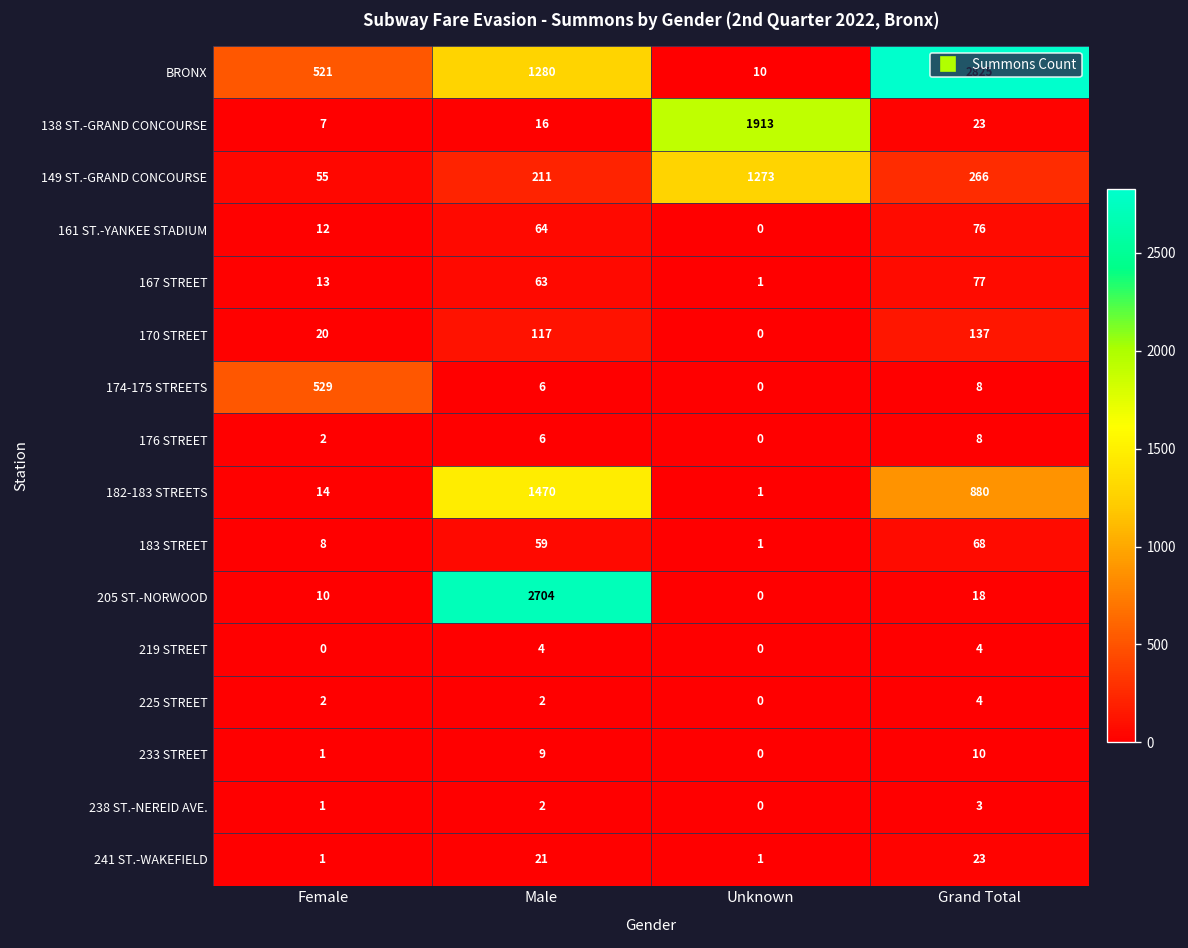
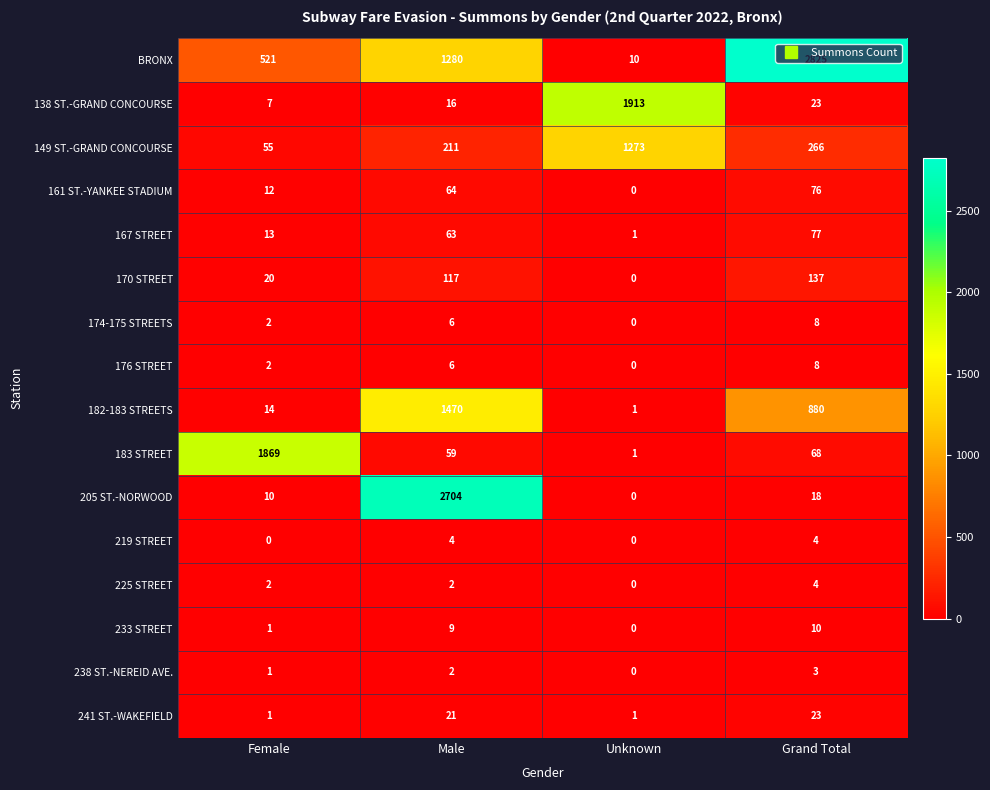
  {
    "BRONX": {
      "Female": 521,
      "Male": 1280,
      "Unknown": 10
    },
    "138 ST.-GRAND CONCOURSE": {
      "Female": 7,
      "Male": 16,
      "Unknown": 1913,
      "Grand Total": 23
    },
    "149 ST.-GRAND CONCOURSE": {
      "Female": 55,
      "Male": 211,
      "Unknown": 1273,
      "Grand Total": 266
    },
    "161 ST.-YANKEE STADIUM": {
      "Female": 12,
      "Male": 64,
      "Unknown": 0,
      "Grand Total": 76
    },
    "167 STREET": {
      "Female": 13,
      "Male": 63,
      "Unknown": 1,
      "Grand Total": 77
    },
    "170 STREET": {
      "Female": 20,
      "Male": 117,
      "Unknown": 0,
      "Grand Total": 137
    },
    "174-175 STREETS": {
-     "Female": 529,
+     "Female": 2,
      "Male": 6,
      "Unknown": 0,
      "Grand Total": 8
    },
    "176 STREET": {
      "Female": 2,
      "Male": 6,
      "Unknown": 0,
      "Grand Total": 8
    },
    "182-183 STREETS": {
      "Female": 14,
      "Male": 1470,
      "Unknown": 1,
      "Grand Total": 880
    },
    "183 STREET": {
-     "Female": 8,
+     "Female": 1869,
      "Male": 59,
      "Unknown": 1,
      "Grand Total": 68
    },
    "205 ST.-NORWOOD": {
      "Female": 10,
      "Male": 2704,
      "Unknown": 0,
      "Grand Total": 18
    },
    "219 STREET": {
      "Female": 0,
      "Male": 4,
      "Unknown": 0,
      "Grand Total": 4
    },
    "225 STREET": {
      "Female": 2,
      "Male": 2,
      "Unknown": 0,
      "Grand Total": 4
    },
    "233 STREET": {
      "Female": 1,
      "Male": 9,
      "Unknown": 0,
      "Grand Total": 10
    },
    "238 ST.-NEREID AVE.": {
      "Female": 1,
      "Male": 2,
      "Unknown": 0,
      "Grand Total": 3
    },
    "241 ST.-WAKEFIELD": {
      "Female": 1,
      "Male": 21,
      "Unknown": 1,
      "Grand Total": 23
    }
  }
